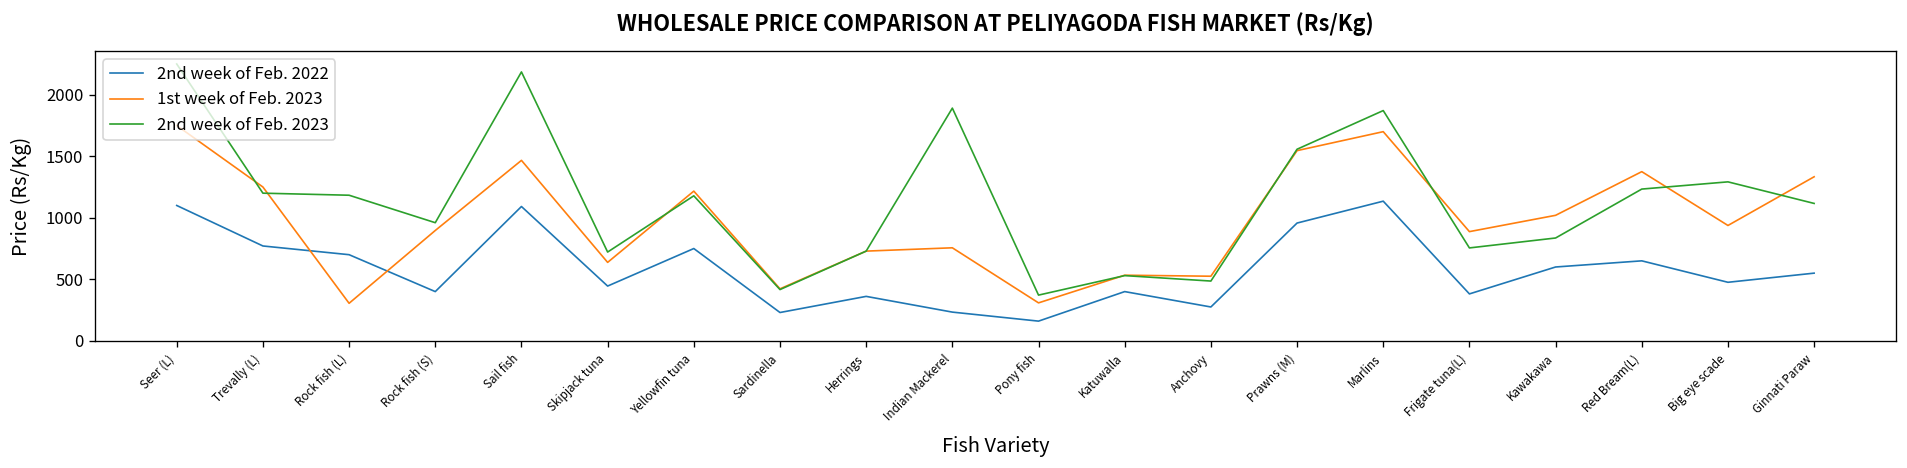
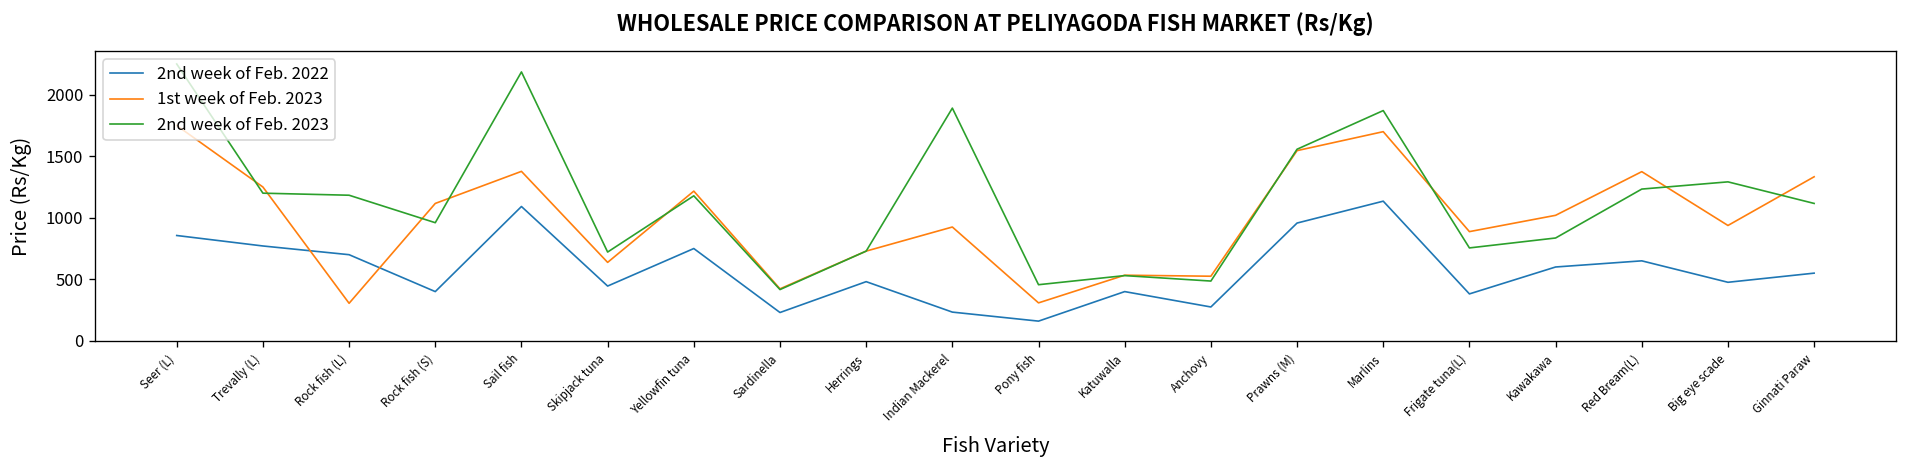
  {
    "2nd week of Feb. 2022": {
-     "Seer (L)": 1100,
+     "Seer (L)": 860,
      "Trevally (L)": 770,
      "Rock fish (L)": 700,
      "Rock fish (S)": 400,
      "Sail fish": 1090,
      "Skipjack tuna": 450,
      "Yellowfin tuna": 750,
      "Sardinella": 230,
-     "Herrings": 360,
+     "Herrings": 480,
      "Indian Mackerel": 230,
      "Pony fish": 160,
      "Katuwalla": 400,
      "Anchovy": 280,
      "Prawns (M)": 960,
      "Marlins": 1140,
      "Frigate tuna(L)": 380,
      "Kawakawa": 600,
      "Red Bream(L)": 650,
      "Big eye scade": 480,
      "Ginnati Paraw": 550
    },
    "1st week of Feb. 2023": {
      "Trevally (L)": 1250,
      "Rock fish (L)": 310,
-     "Rock fish (S)": 900,
-     "Sail fish": 1470,
+     "Rock fish (S)": 1120,
+     "Sail fish": 1380,
      "Skipjack tuna": 640,
      "Yellowfin tuna": 1220,
-     "Indian Mackerel": 760,
+     "Indian Mackerel": 930,
      "Pony fish": 310,
      "Anchovy": 530,
      "Marlins": 1700,
      "Frigate tuna(L)": 890,
      "Kawakawa": 1020,
      "Red Bream(L)": 1380,
      "Big eye scade": 940,
      "Ginnati Paraw": 1330
    },
    "2nd week of Feb. 2023": {
      "Trevally (L)": 1200,
      "Rock fish (L)": 1180,
      "Rock fish (S)": 960,
      "Sail fish": 2190,
      "Skipjack tuna": 720,
      "Yellowfin tuna": 1180,
      "Indian Mackerel": 1890,
-     "Pony fish": 370,
+     "Pony fish": 460,
      "Anchovy": 490,
      "Marlins": 1870,
      "Frigate tuna(L)": 760,
      "Kawakawa": 840,
      "Red Bream(L)": 1230,
      "Big eye scade": 1290,
      "Ginnati Paraw": 1120
    }
  }
